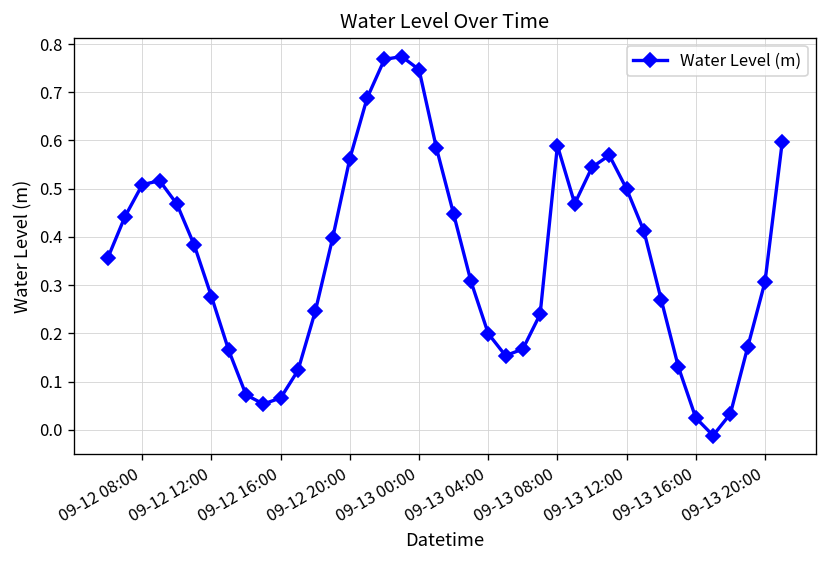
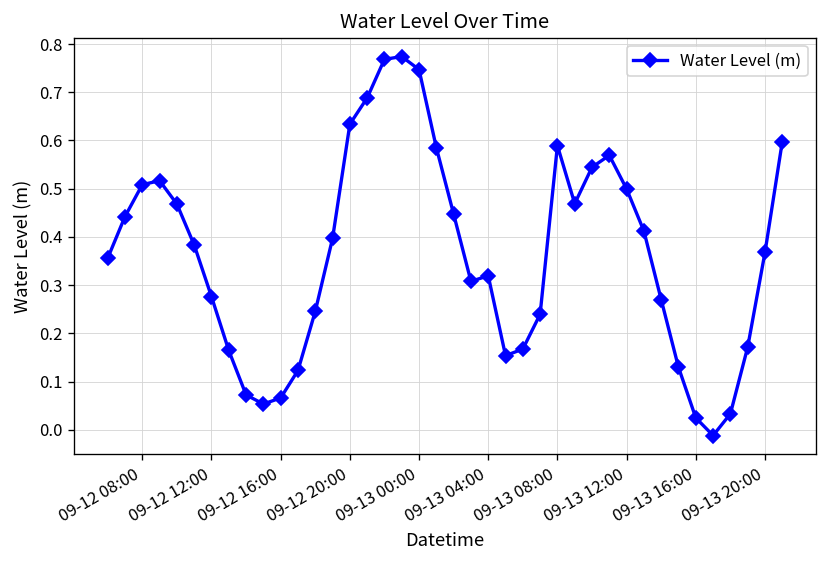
  {
    "09-12 08:00": 0.51,
    "09-12 12:00": 0.28,
    "09-12 16:00": 0.07,
-   "09-12 20:00": 0.56,
+   "09-12 20:00": 0.63,
    "09-13 00:00": 0.75,
-   "09-13 04:00": 0.20,
+   "09-13 04:00": 0.32,
    "09-13 08:00": 0.59,
    "09-13 12:00": 0.50,
    "09-13 16:00": 0.02,
-   "09-13 20:00": 0.31
+   "09-13 20:00": 0.37
  }
